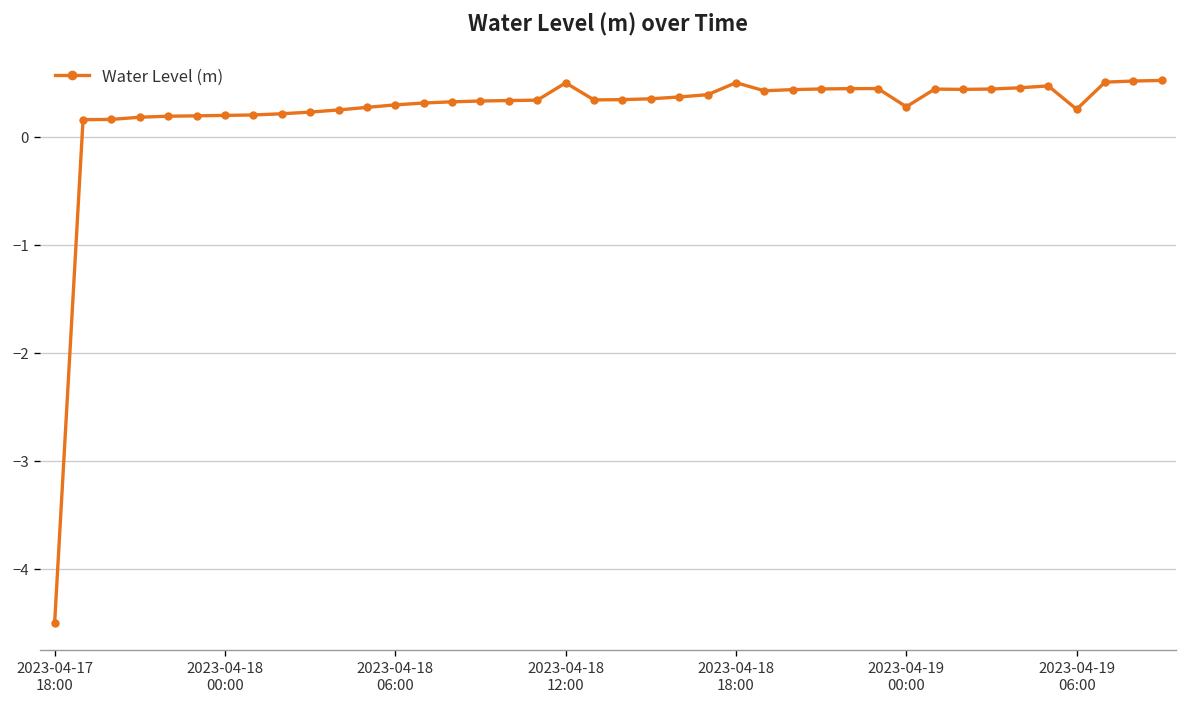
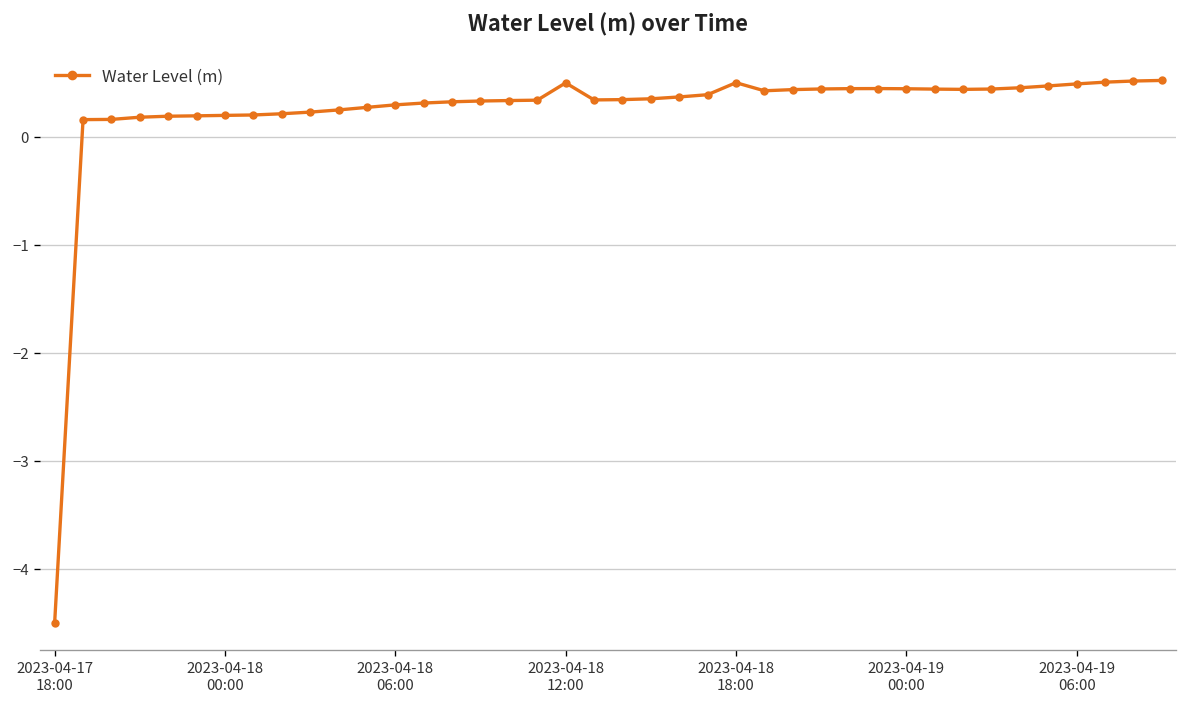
  {
    "2023-04-17 18:00": -4.5,
    "2023-04-18 00:00": 0.2,
    "2023-04-18 06:00": 0.3,
    "2023-04-18 12:00": 0.5,
    "2023-04-18 18:00": 0.5,
-   "2023-04-19 00:00": 0.3,
-   "2023-04-19 06:00": 0.3
+   "2023-04-19 00:00": 0.4,
+   "2023-04-19 06:00": 0.5
  }
